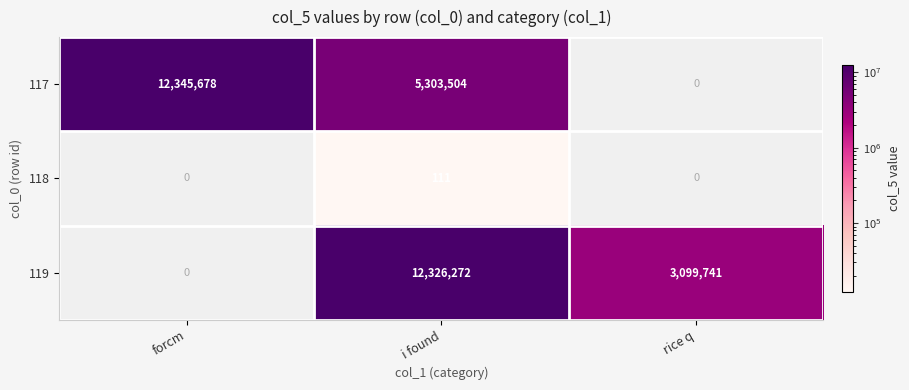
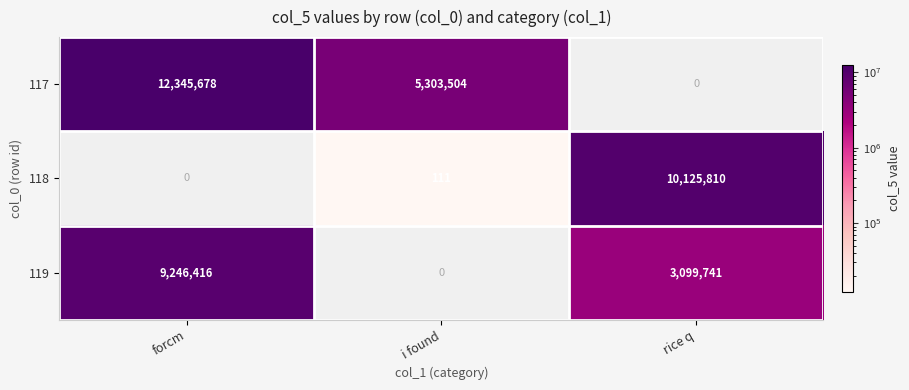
  {
    "117": {
      "forcm": "12,345,678",
      "i found": "5,303,504",
      "rice q": "0"
    },
    "118": {
      "forcm": "0",
-     "rice q": "0"
+     "rice q": "10,125,810"
    },
    "119": {
-     "forcm": "0",
-     "i found": "12,326,272",
+     "forcm": "9,246,416",
+     "i found": "0",
      "rice q": "3,099,741"
    }
  }
